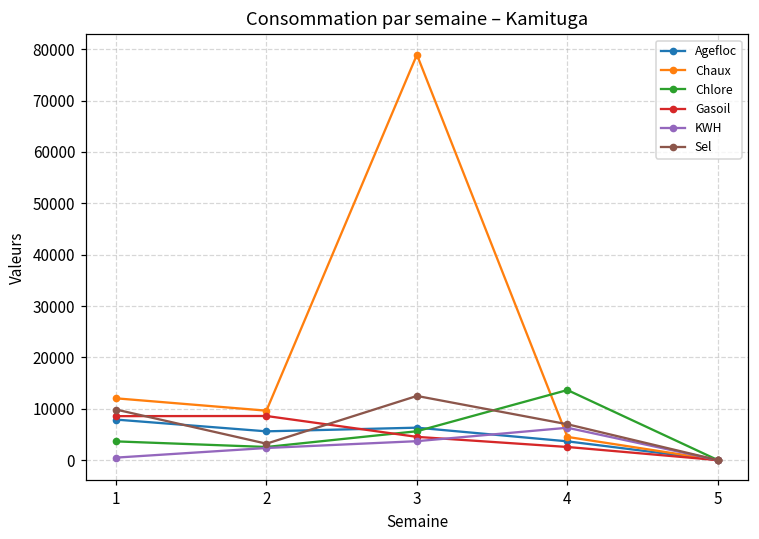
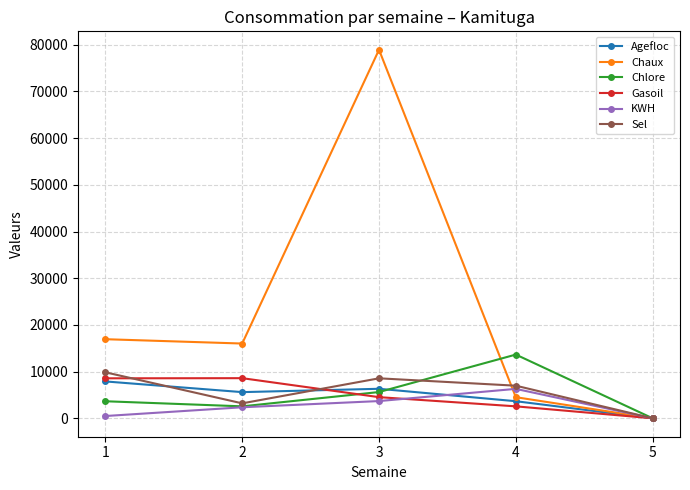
  {
    "Agefloc": {
      "1": 8000,
      "2": 6000,
      "3": 6000,
      "4": 4000
    },
    "Chaux": {
-     "1": 12000,
-     "2": 10000,
+     "1": 17000,
+     "2": 16000,
      "3": 79000,
      "4": 5000
    },
    "Chlore": {
      "1": 4000,
      "3": 6000,
      "4": 14000
    },
    "Gasoil": {
      "1": 9000,
      "2": 9000,
      "3": 5000,
      "4": 3000
    },
    "KWH": {
      "1": 0,
      "3": 4000,
      "4": 6000
    },
    "Sel": {
      "1": 10000,
      "2": 3000,
-     "3": 12000,
+     "3": 9000,
      "4": 7000
    }
  }
